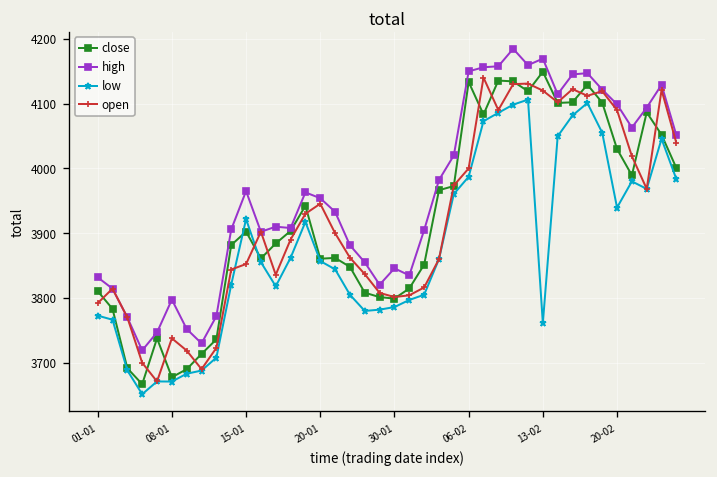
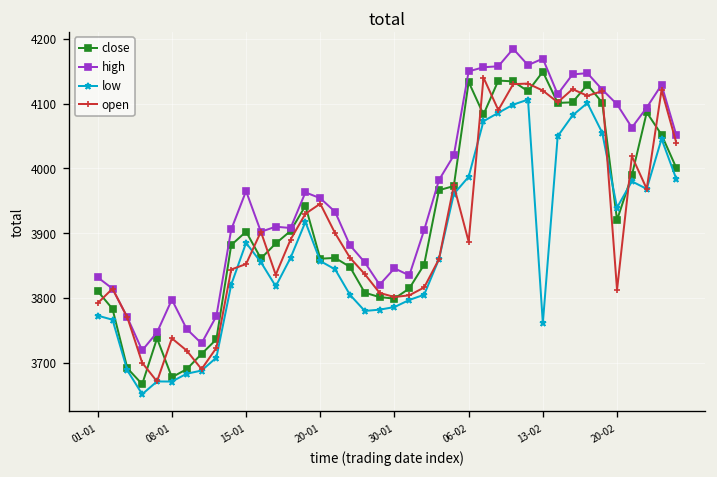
  {
    "close": {
      "01-01": 3810,
      "08-01": 3680,
      "15-01": 3900,
      "06-02": 4130,
      "13-02": 4150,
-     "20-02": 4030
+     "20-02": 3920
    },
    "high": {
      "01-01": 3830,
      "08-01": 3800,
      "15-01": 3970,
      "20-01": 3950,
      "30-01": 3850,
      "06-02": 4150,
      "13-02": 4170,
      "20-02": 4100
    },
    "low": {
      "01-01": 3770,
      "08-01": 3670,
-     "15-01": 3920,
+     "15-01": 3890,
      "30-01": 3790,
      "06-02": 3990,
      "13-02": 3760,
      "20-02": 3940
    },
    "open": {
      "01-01": 3790,
      "08-01": 3740,
      "15-01": 3850,
      "20-01": 3950,
-     "06-02": 4000,
+     "06-02": 3890,
      "13-02": 4120,
-     "20-02": 4090
+     "20-02": 3810
    }
  }
